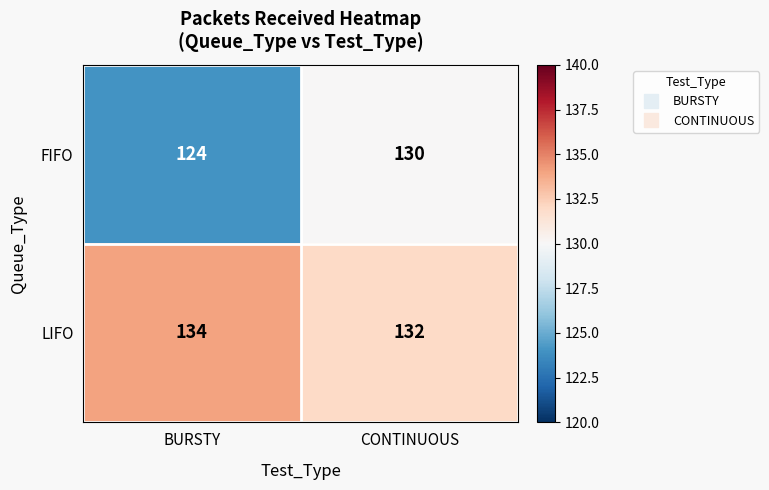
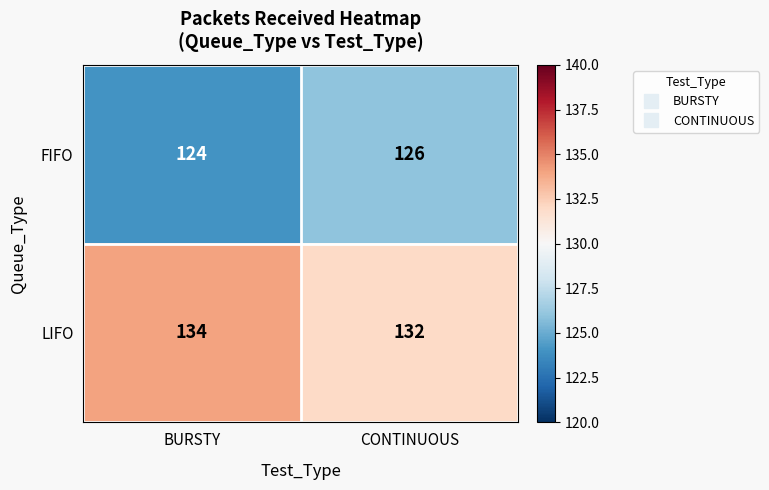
  {
    "FIFO": {
      "BURSTY": 124,
-     "CONTINUOUS": 130
+     "CONTINUOUS": 126
    },
    "LIFO": {
      "BURSTY": 134,
      "CONTINUOUS": 132
    }
  }
